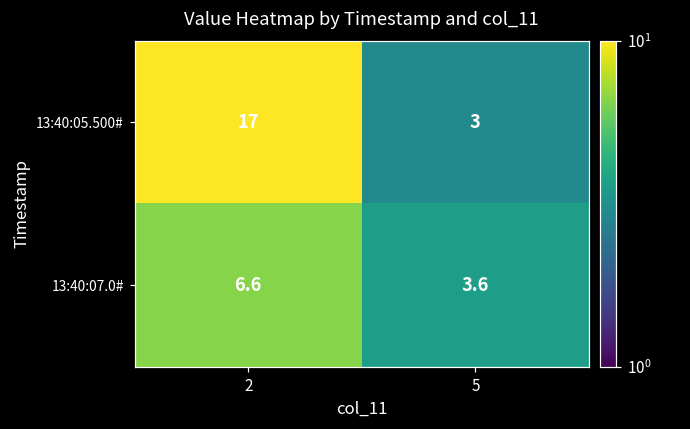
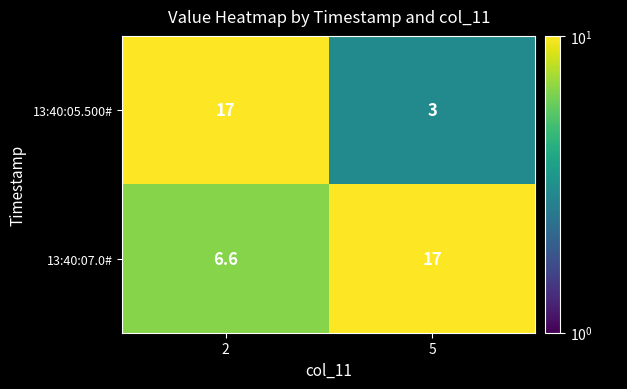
  {
    "13:40:05.500#": {
      "2": 17,
      "5": 3
    },
    "13:40:07.0#": {
      "2": 6.6,
-     "5": 3.6
+     "5": 17
    }
  }
